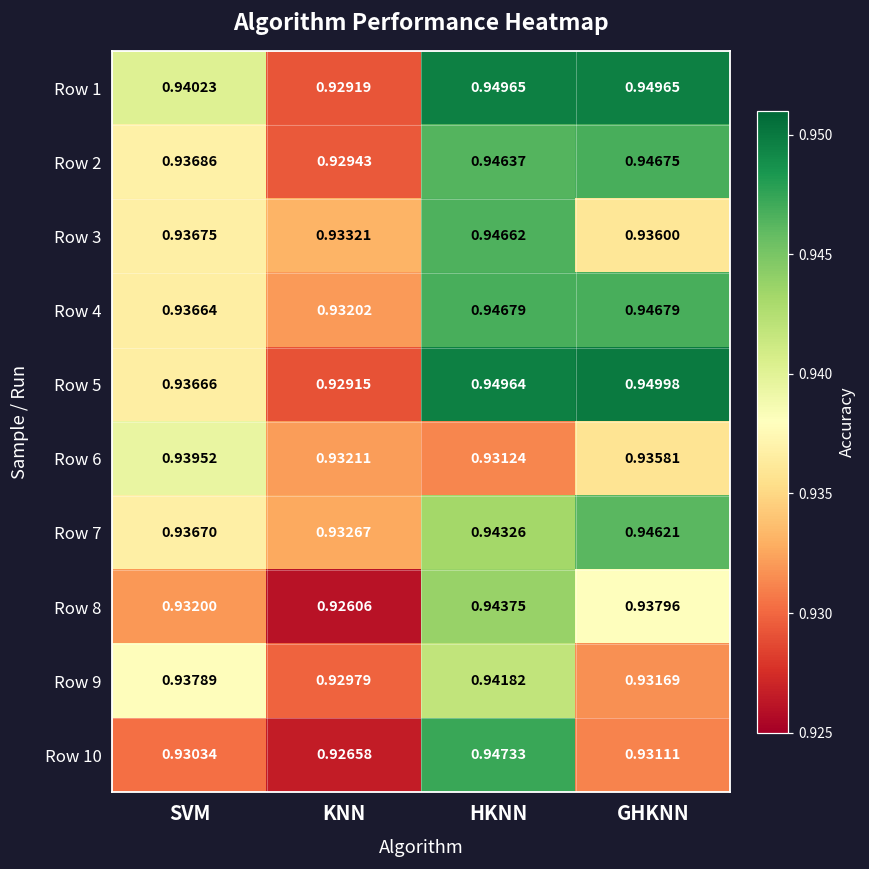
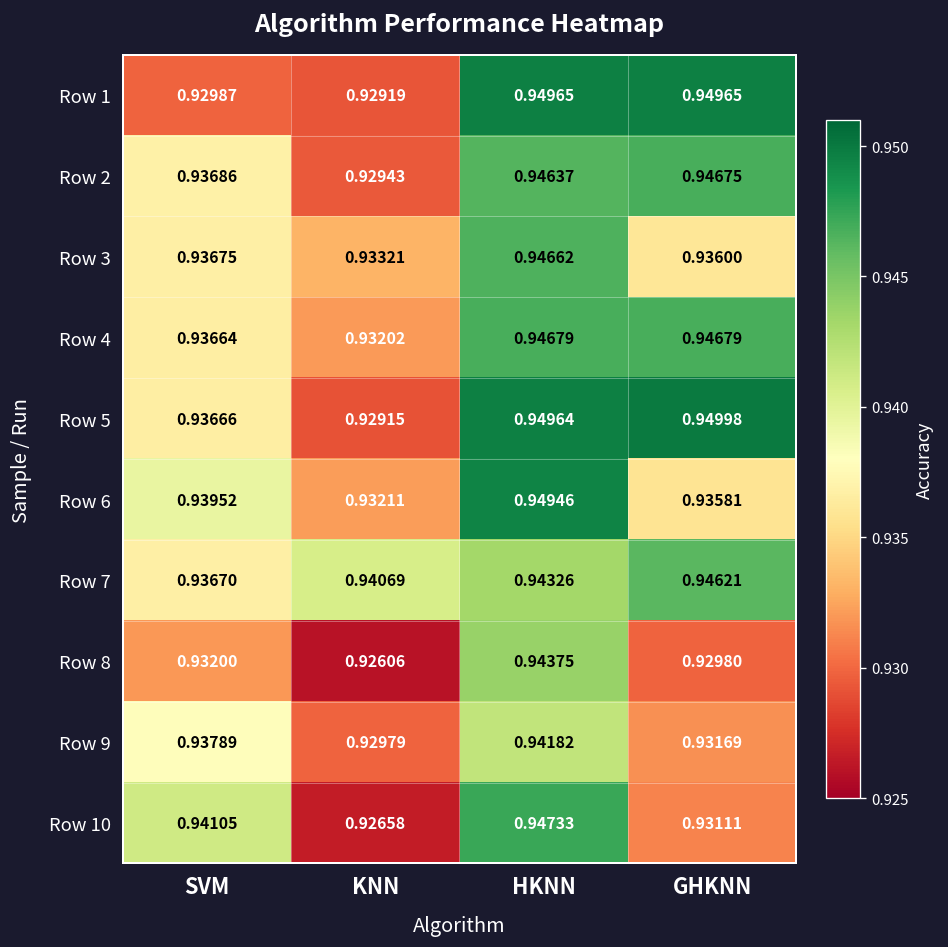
  {
    "Row 1": {
-     "SVM": 0.94023,
+     "SVM": 0.92987,
      "KNN": 0.92919,
      "HKNN": 0.94965,
      "GHKNN": 0.94965
    },
    "Row 2": {
      "SVM": 0.93686,
      "KNN": 0.92943,
      "HKNN": 0.94637,
      "GHKNN": 0.94675
    },
    "Row 3": {
      "SVM": 0.93675,
      "KNN": 0.93321,
      "HKNN": 0.94662,
      "GHKNN": 0.93600
    },
    "Row 4": {
      "SVM": 0.93664,
      "KNN": 0.93202,
      "HKNN": 0.94679,
      "GHKNN": 0.94679
    },
    "Row 5": {
      "SVM": 0.93666,
      "KNN": 0.92915,
      "HKNN": 0.94964,
      "GHKNN": 0.94998
    },
    "Row 6": {
      "SVM": 0.93952,
      "KNN": 0.93211,
-     "HKNN": 0.93124,
+     "HKNN": 0.94946,
      "GHKNN": 0.93581
    },
    "Row 7": {
      "SVM": 0.93670,
-     "KNN": 0.93267,
+     "KNN": 0.94069,
      "HKNN": 0.94326,
      "GHKNN": 0.94621
    },
    "Row 8": {
      "SVM": 0.93200,
      "KNN": 0.92606,
      "HKNN": 0.94375,
-     "GHKNN": 0.93796
+     "GHKNN": 0.92980
    },
    "Row 9": {
      "SVM": 0.93789,
      "KNN": 0.92979,
      "HKNN": 0.94182,
      "GHKNN": 0.93169
    },
    "Row 10": {
-     "SVM": 0.93034,
+     "SVM": 0.94105,
      "KNN": 0.92658,
      "HKNN": 0.94733,
      "GHKNN": 0.93111
    }
  }
